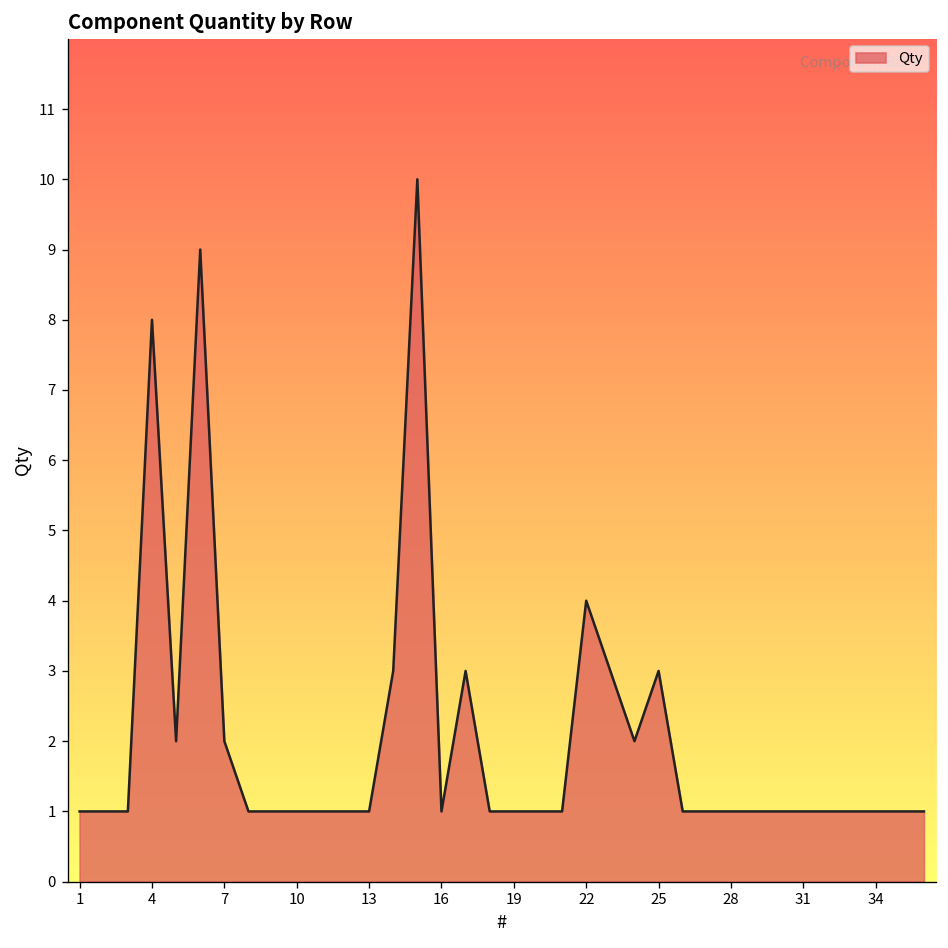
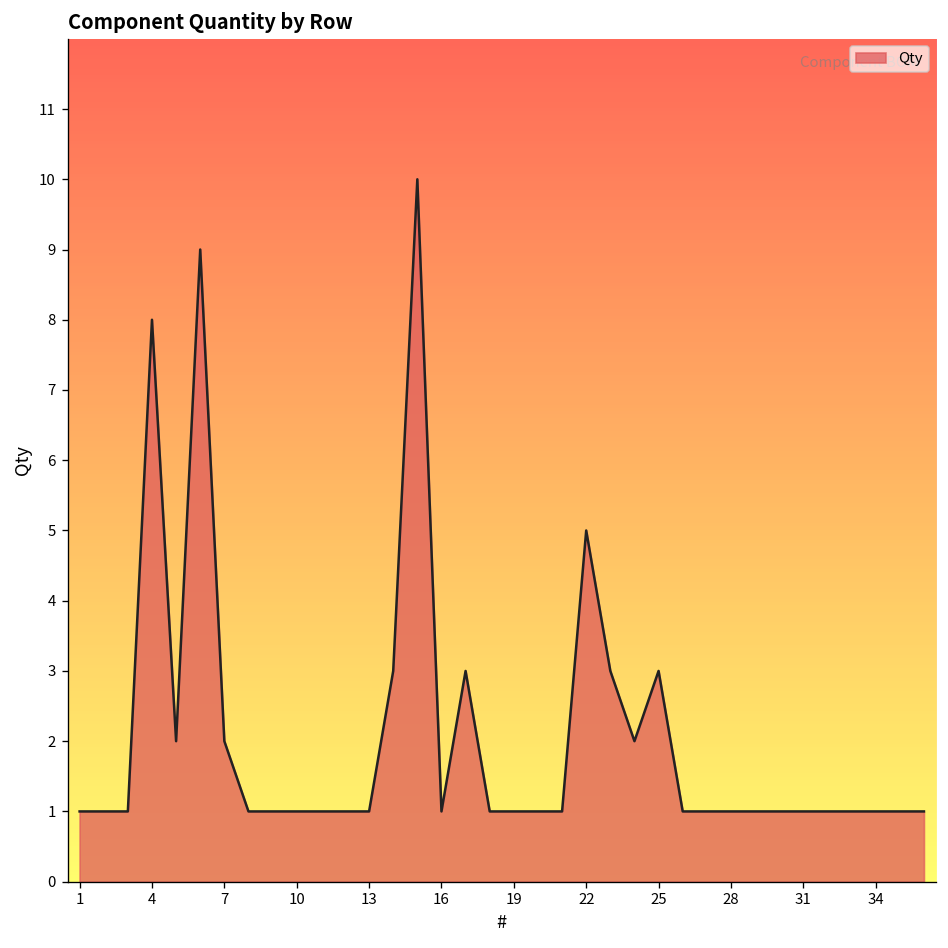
  {
    "1": 1,
    "4": 8,
    "7": 2,
    "10": 1,
    "13": 1,
    "16": 1,
    "19": 1,
-   "22": 4,
+   "22": 5,
    "25": 3,
    "28": 1,
    "31": 1,
    "34": 1
  }
